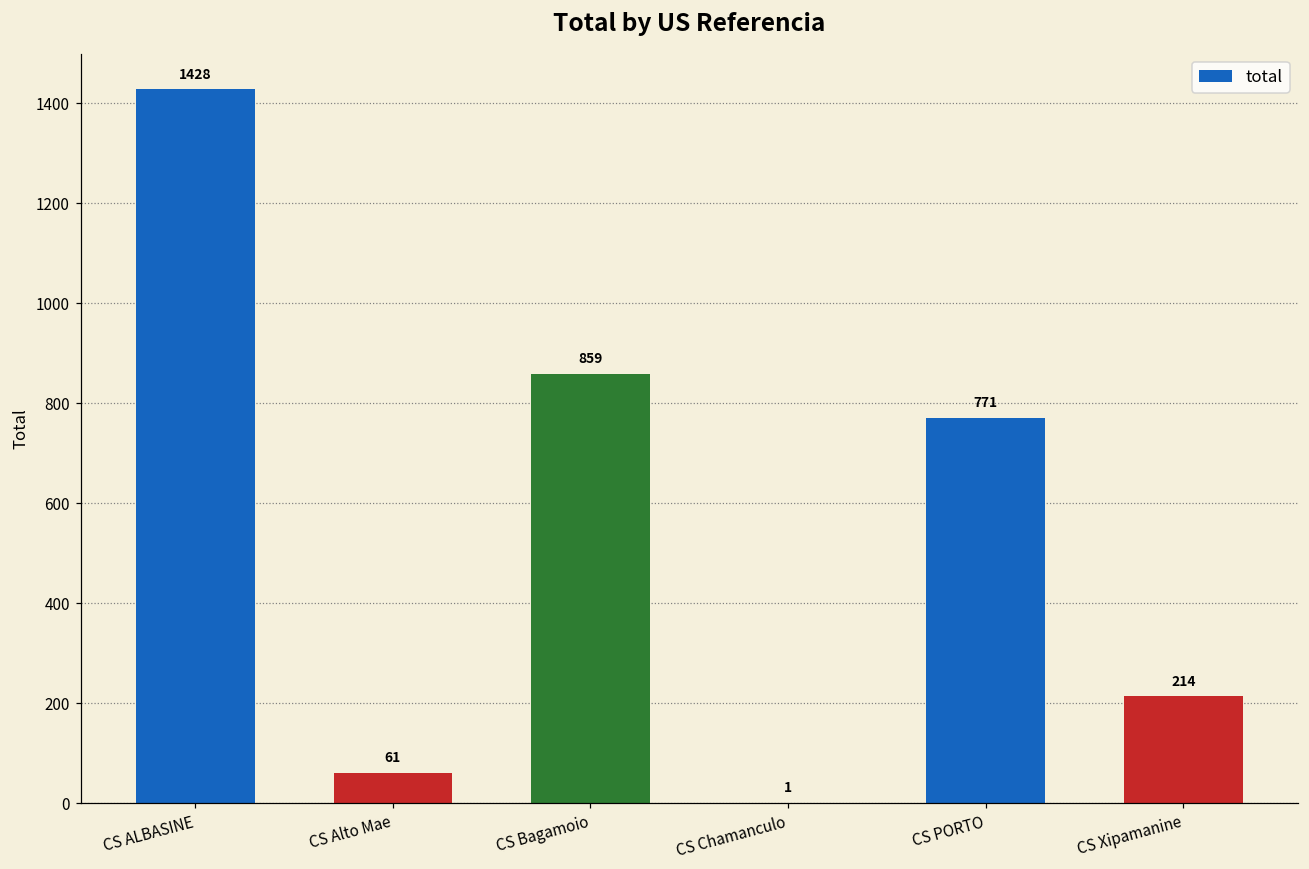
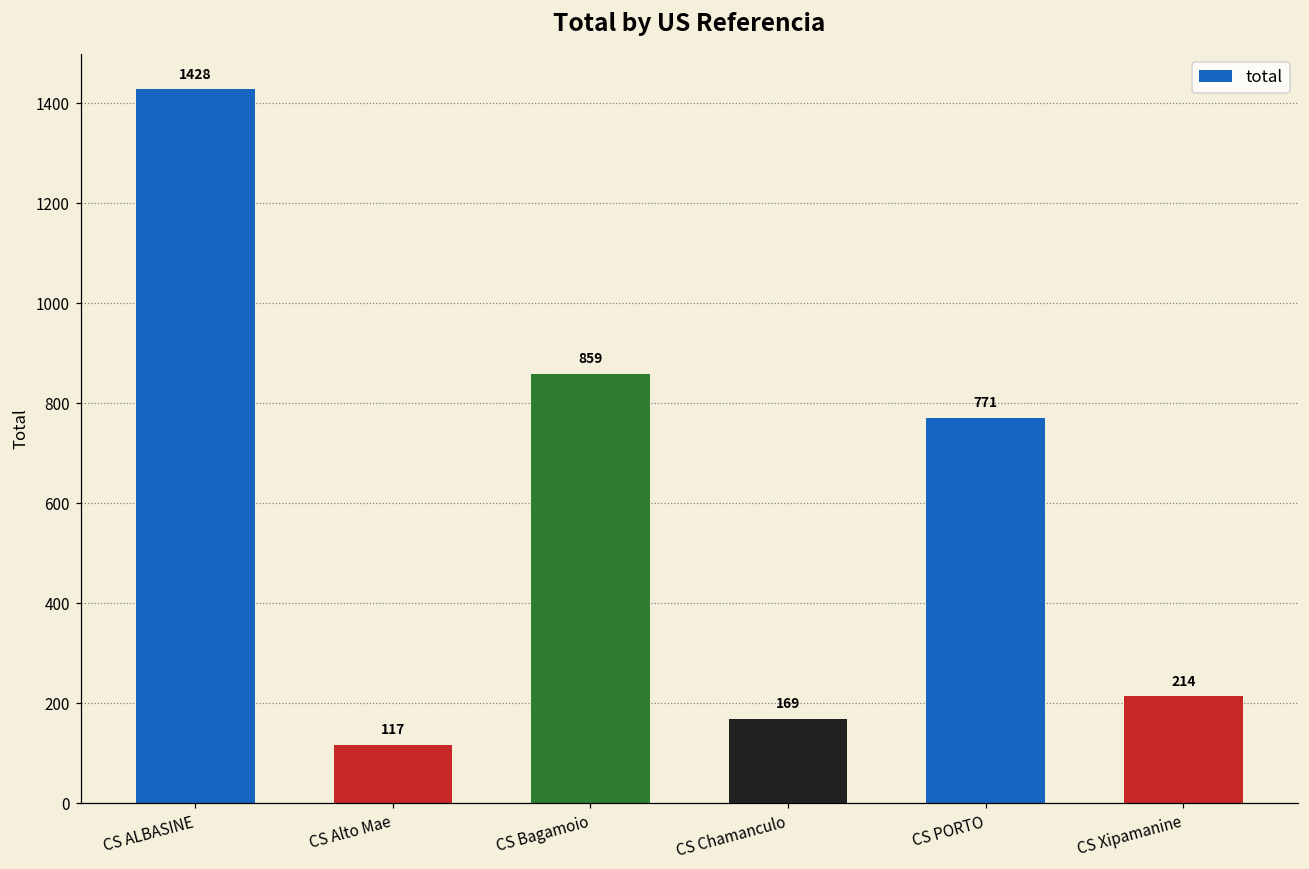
  {
    "CS ALBASINE": 1428,
-   "CS Alto Mae": 61,
+   "CS Alto Mae": 117,
    "CS Bagamoio": 859,
-   "CS Chamanculo": 1,
+   "CS Chamanculo": 169,
    "CS PORTO": 771,
    "CS Xipamanine": 214
  }
